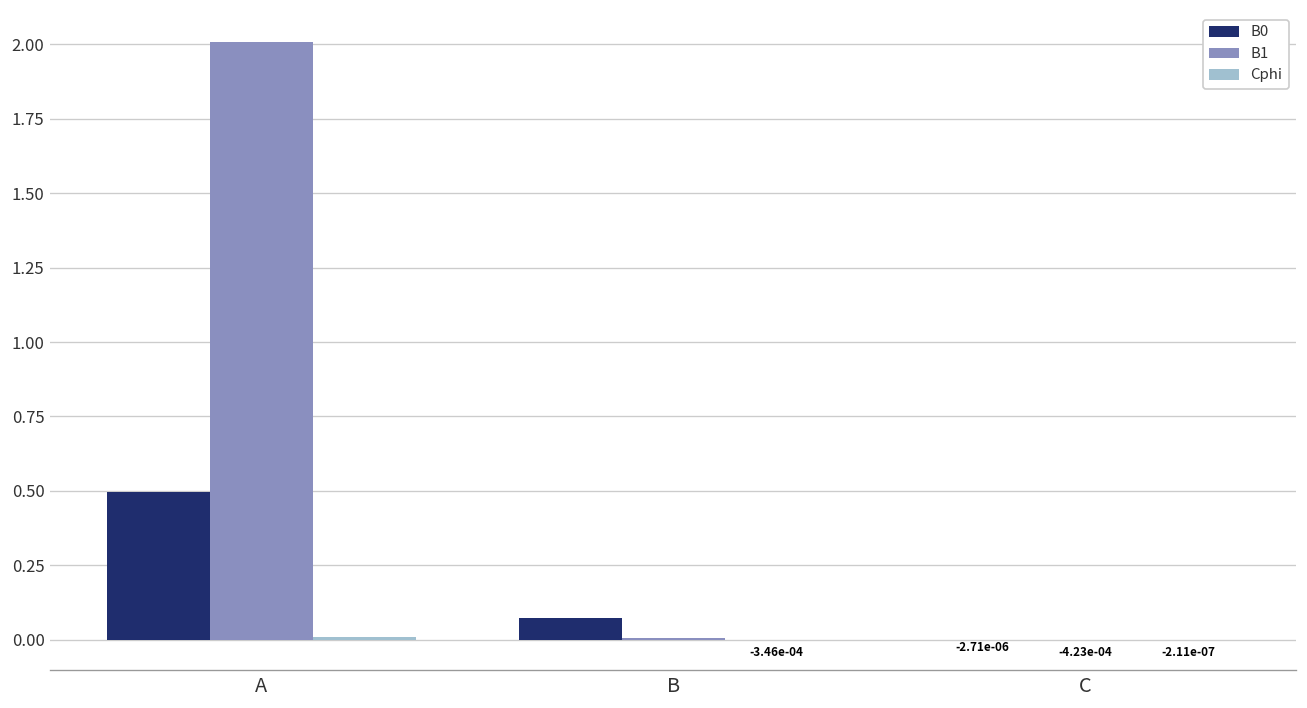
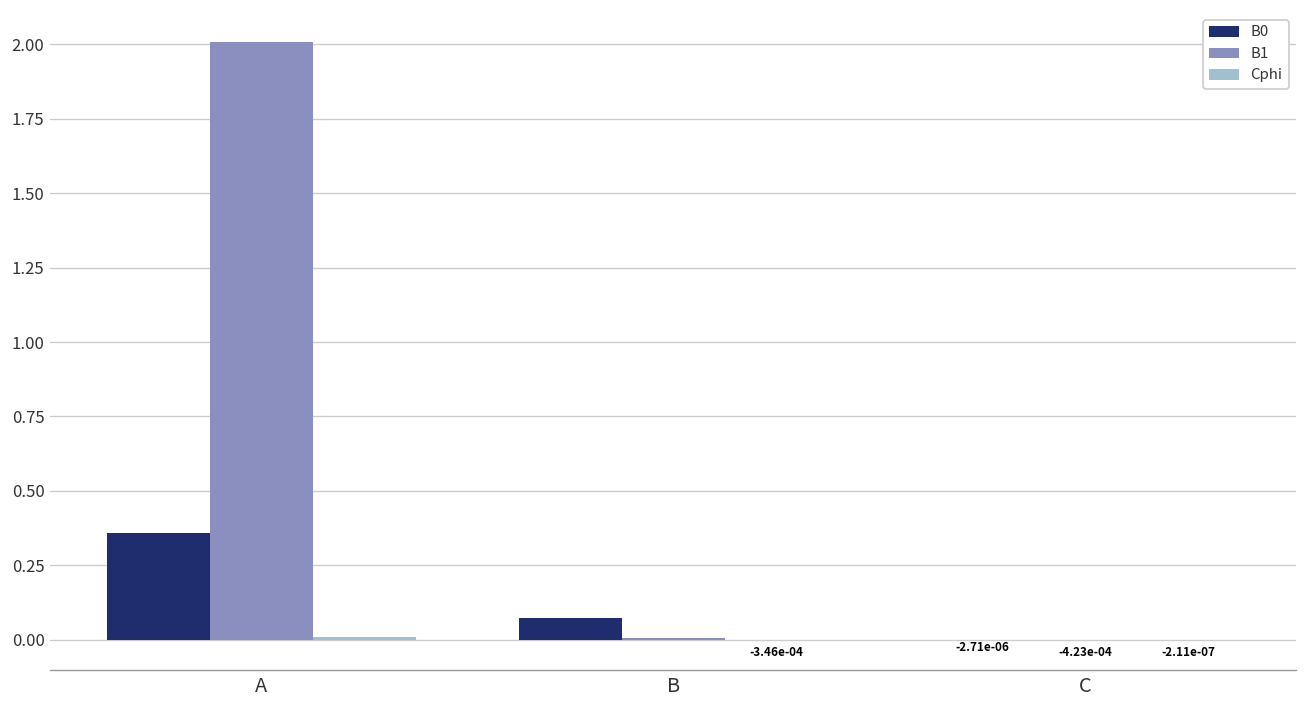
  {
    "B0": {
-     "A": 0.50,
+     "A": 0.36,
      "B": 0.07
    }
  }
